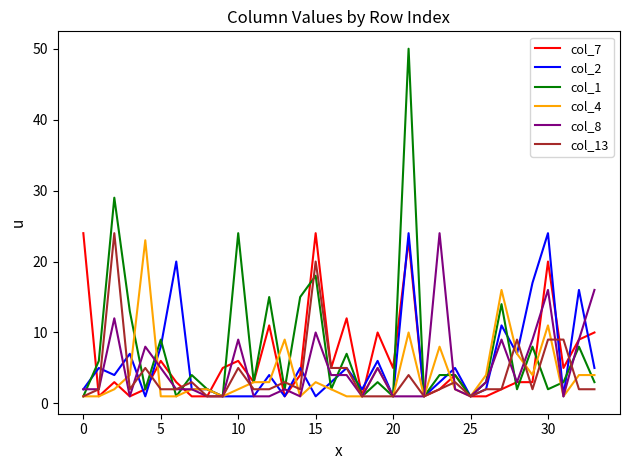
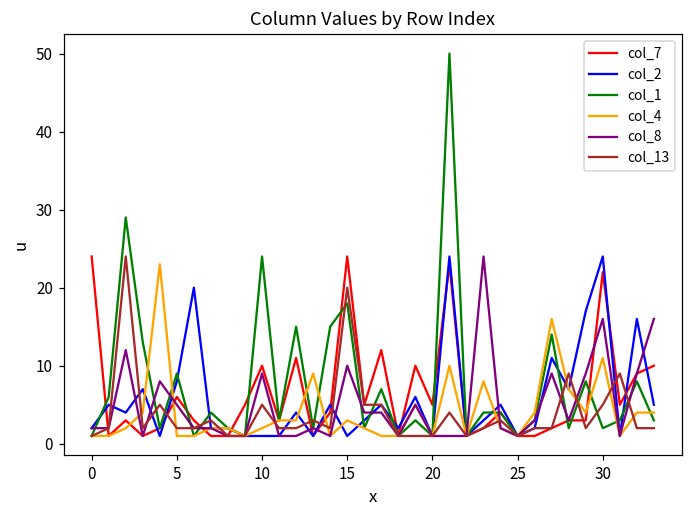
  {
    "col_7": {
      "0": 24,
      "5": 6,
-     "10": 6,
+     "10": 10,
      "15": 24,
      "20": 5,
-     "30": 20
+     "30": 22
    },
    "col_2": {
      "5": 8,
      "10": 1,
      "15": 1,
      "30": 24
    },
    "col_1": {
      "5": 9,
      "10": 24,
      "15": 18,
      "30": 2
    },
    "col_4": {
      "5": 1,
      "10": 2,
      "15": 3,
      "30": 11
    },
    "col_8": {
      "5": 5,
      "10": 9,
      "15": 10,
      "30": 16
    },
    "col_13": {
      "5": 2,
      "10": 5,
      "15": 20,
-     "30": 9
+     "30": 5
    }
  }
